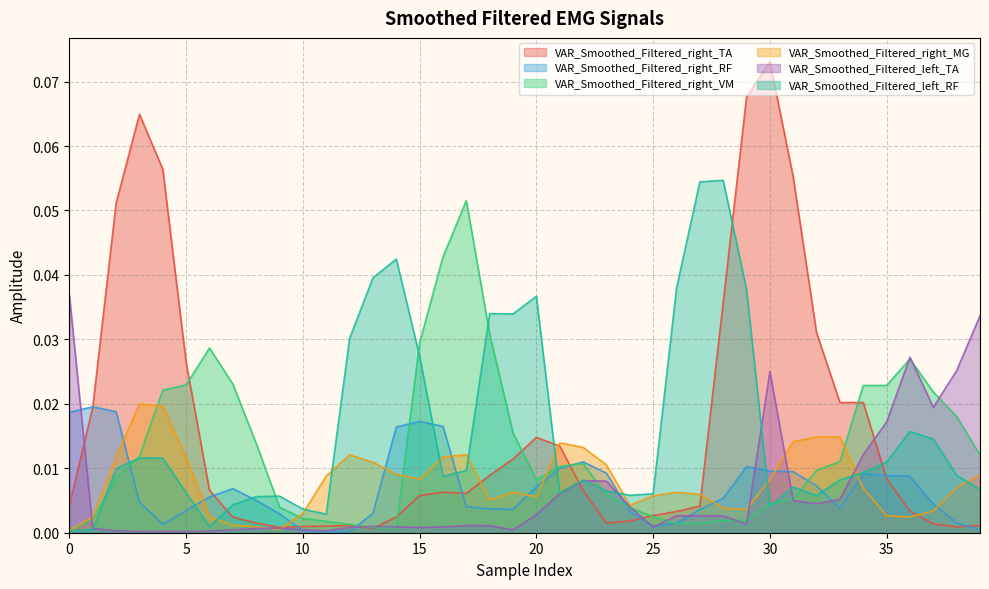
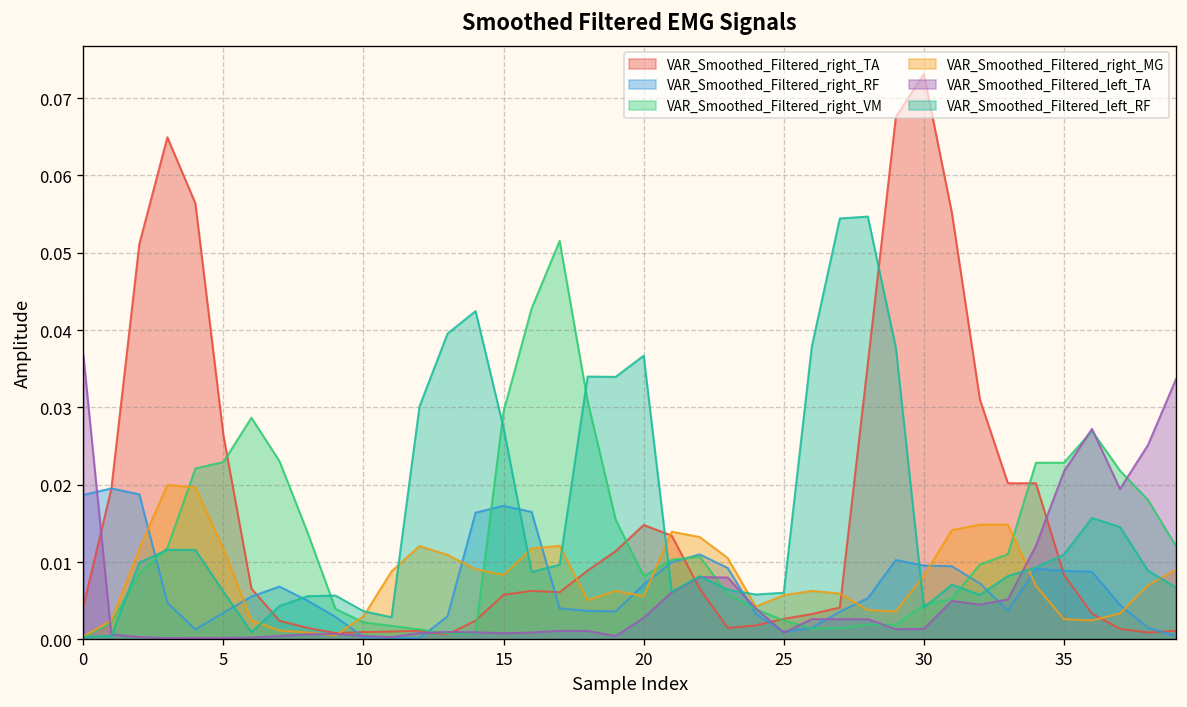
  {
    "VAR_Smoothed_Filtered_left_TA": {
      "0": 0.037,
      "5": 0.000,
      "15": 0.001,
      "20": 0.003,
-     "30": 0.025,
-     "35": 0.017
+     "30": 0.001,
+     "35": 0.022
    }
  }
